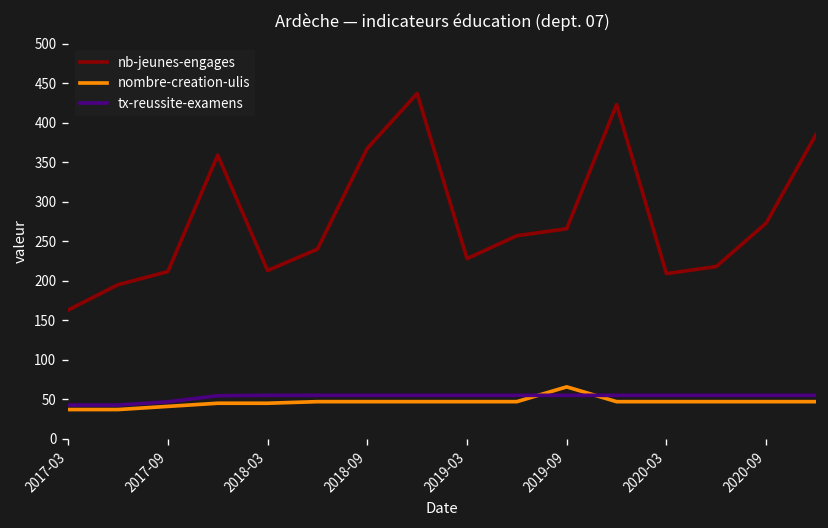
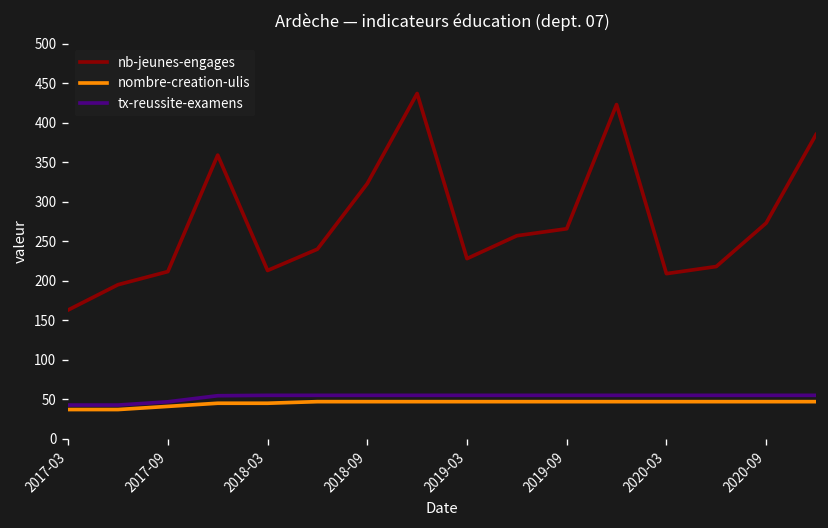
  {
    "nb-jeunes-engages": {
      "2017-03": 160,
      "2017-09": 210,
      "2018-03": 210,
-     "2018-09": 370,
+     "2018-09": 320,
      "2019-03": 230,
      "2019-09": 270,
      "2020-03": 210,
      "2020-09": 270
    },
    "nombre-creation-ulis": {
      "2017-03": 40,
      "2017-09": 40,
      "2018-03": 50,
      "2018-09": 50,
      "2019-03": 50,
-     "2019-09": 70,
+     "2019-09": 50,
      "2020-03": 50,
      "2020-09": 50
    },
    "tx-reussite-examens": {
      "2017-03": 40,
      "2017-09": 50,
      "2018-03": 60,
      "2018-09": 60,
      "2019-03": 60,
      "2019-09": 60,
      "2020-03": 60,
      "2020-09": 60
    }
  }
